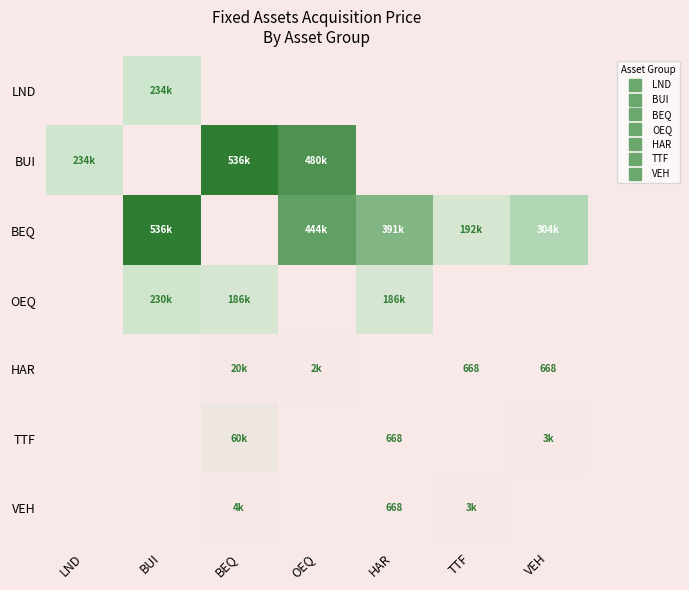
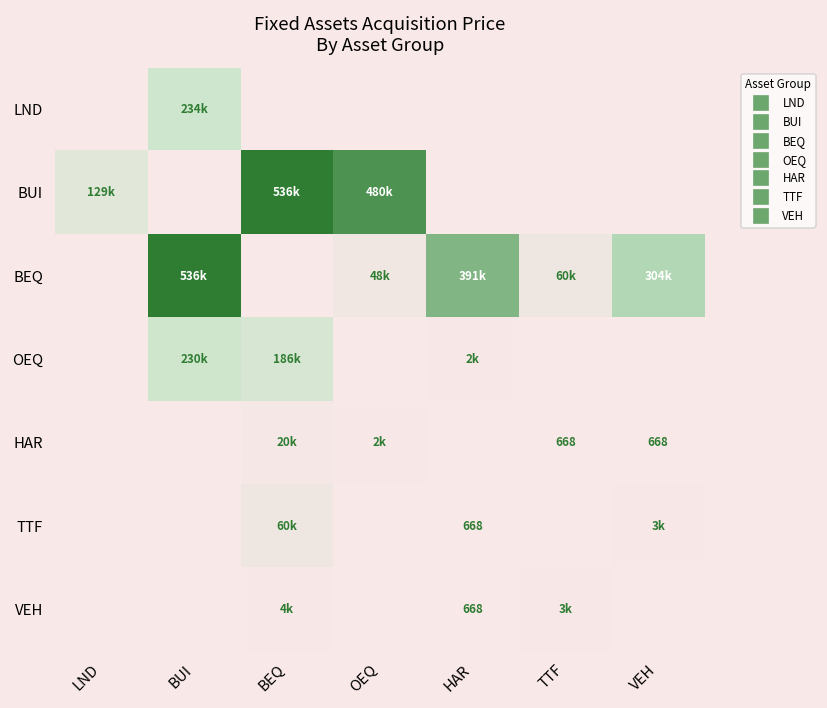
  {
    "LND": {
      "BUI": "234k"
    },
    "BUI": {
-     "LND": "234k",
+     "LND": "129k",
      "BEQ": "536k",
      "OEQ": "480k"
    },
    "BEQ": {
      "BUI": "536k",
-     "OEQ": "444k",
+     "OEQ": "48k",
      "HAR": "391k",
-     "TTF": "192k",
+     "TTF": "60k",
      "VEH": "304k"
    },
    "OEQ": {
      "BUI": "230k",
      "BEQ": "186k",
-     "HAR": "186k"
+     "HAR": "2k"
    },
    "HAR": {
      "BEQ": "20k",
      "OEQ": "2k",
      "TTF": "668",
      "VEH": "668"
    },
    "TTF": {
      "BEQ": "60k",
      "HAR": "668",
      "VEH": "3k"
    },
    "VEH": {
      "BEQ": "4k",
      "HAR": "668",
      "TTF": "3k"
    }
  }
